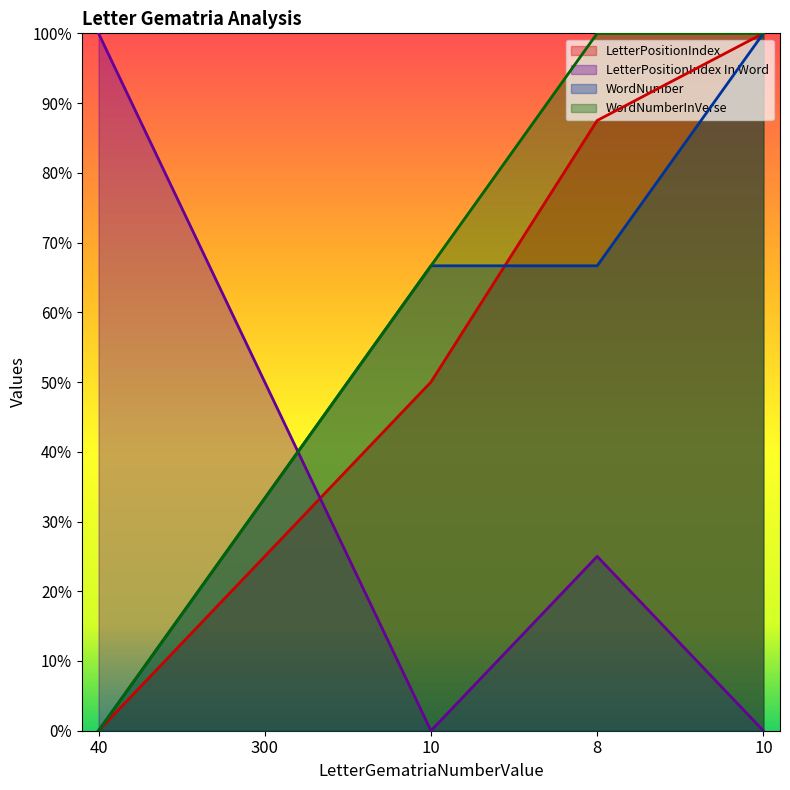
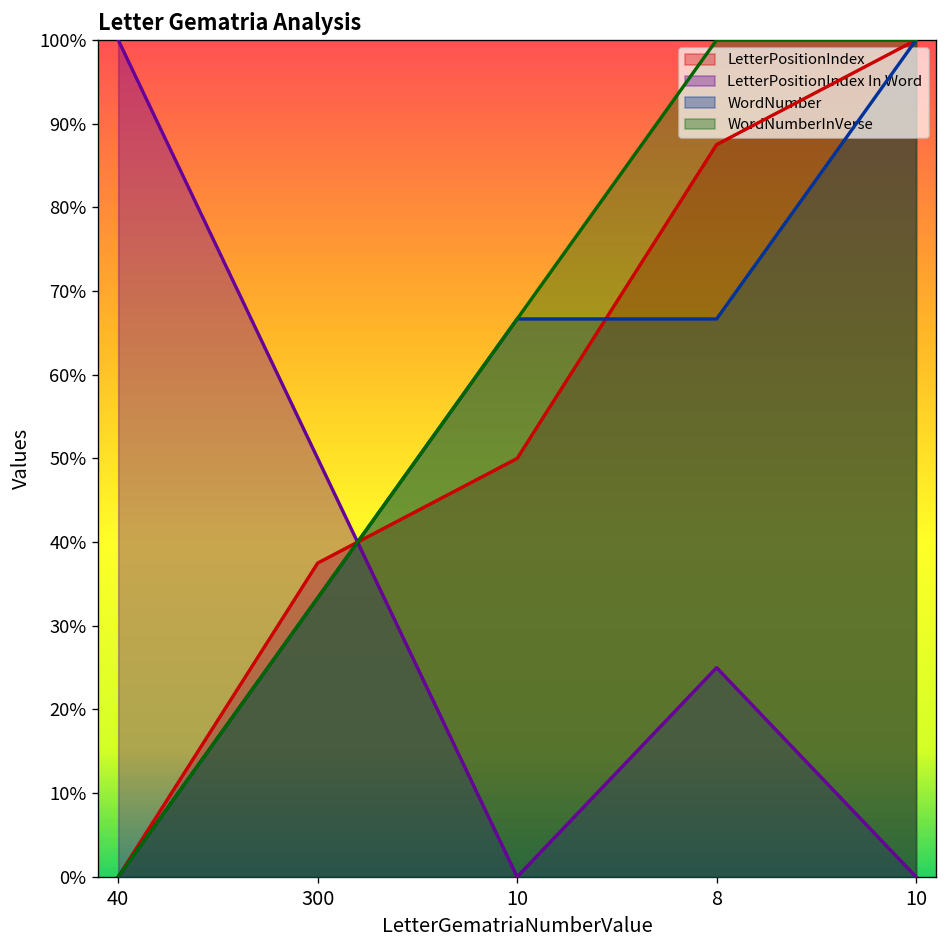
  {
    "LetterPositionIndex": {
-     "300": "25%",
+     "300": "38%",
      "8": "88%"
    },
    "LetterPositionIndex In Word": {
      "40": "100%",
      "300": "50%",
      "8": "25%"
    },
    "WordNumber": {
      "8": "67%"
    },
    "WordNumberInVerse": {
      "8": "100%"
    }
  }
